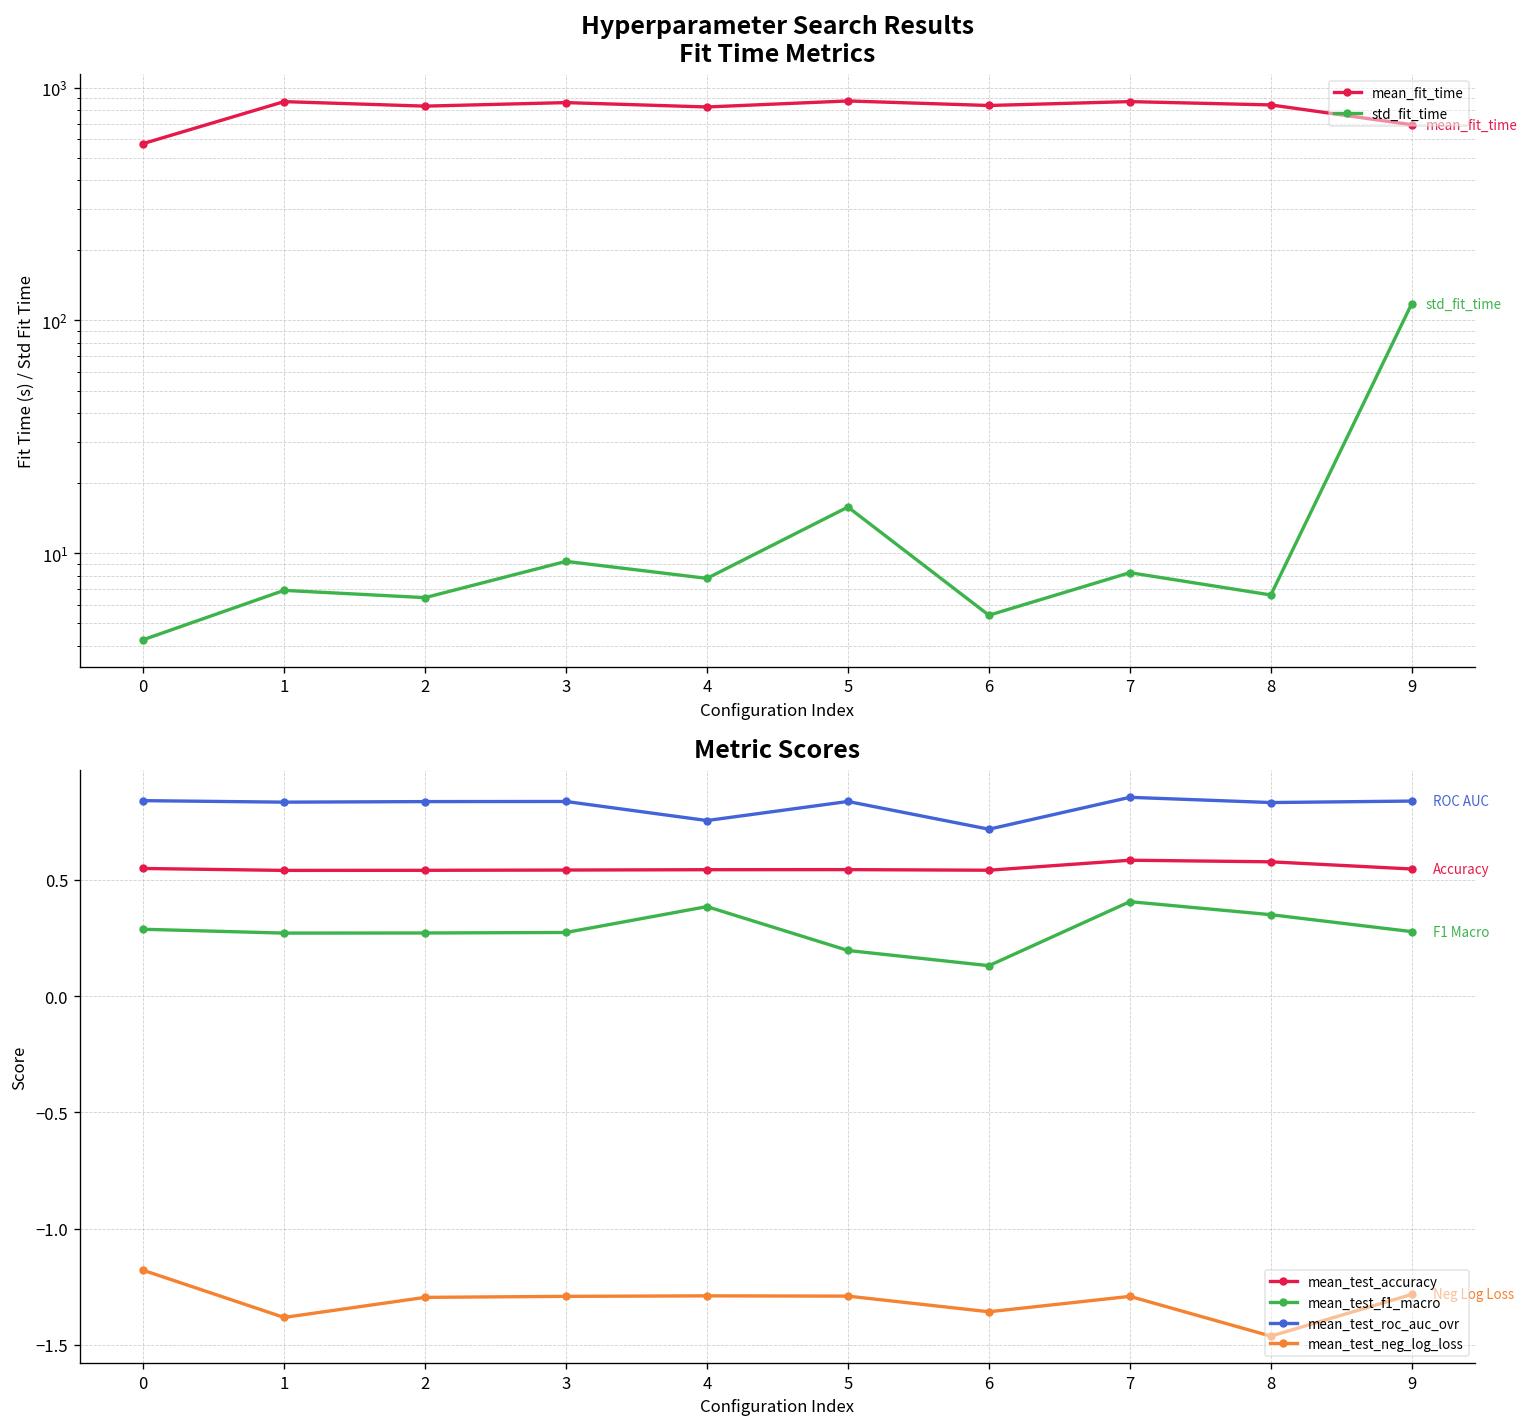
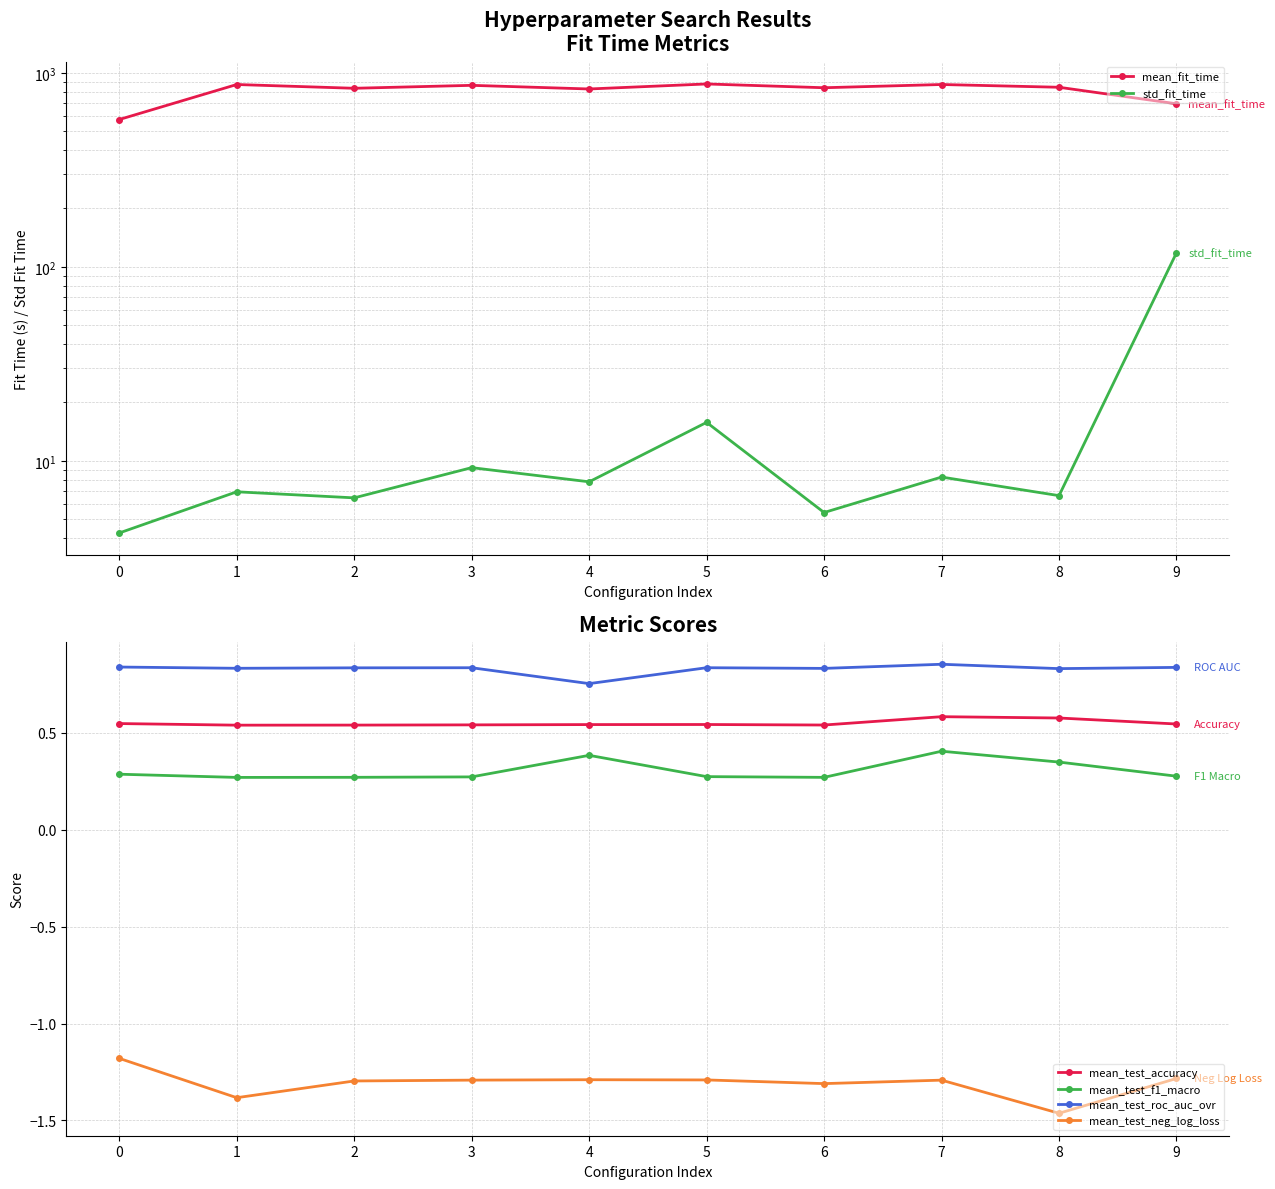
  {
    "Hyperparameter Search Results Fit Time Metrics": {
      "mean_fit_time": {
        "0": 570,
        "1": 900,
        "2": 830,
        "3": 900,
        "4": 830,
        "5": 900,
        "6": 840,
        "7": 900,
        "8": 800,
        "9": 690
      },
      "std_fit_time": {
        "0": 4.2,
        "1": 6.9,
        "2": 6.4,
        "3": 9,
        "4": 7.8,
        "5": 16,
        "6": 5.4,
        "7": 8.3,
        "8": 6.6,
        "9": 120
      }
    },
    "Metric Scores": {
      "mean_test_accuracy": {
        "0": 0.55,
        "1": 0.54,
        "2": 0.54,
        "3": 0.54,
        "4": 0.54,
        "5": 0.54,
        "6": 0.54,
        "7": 0.58,
        "8": 0.58,
        "9": 0.55
      },
      "mean_test_f1_macro": {
        "0": 0.29,
        "1": 0.27,
        "2": 0.27,
        "3": 0.27,
        "4": 0.38,
-       "5": 0.20,
-       "6": 0.13,
+       "5": 0.27,
+       "6": 0.27,
        "7": 0.41,
        "8": 0.35,
        "9": 0.28
      },
      "mean_test_roc_auc_ovr": {
        "0": 0.84,
        "1": 0.83,
        "2": 0.84,
        "3": 0.84,
        "4": 0.75,
        "5": 0.84,
-       "6": 0.72,
+       "6": 0.83,
        "7": 0.85,
        "8": 0.83,
        "9": 0.84
      },
      "mean_test_neg_log_loss": {
        "0": -1.18,
        "1": -1.38,
        "2": -1.30,
        "3": -1.29,
        "4": -1.29,
        "5": -1.29,
-       "6": -1.36,
+       "6": -1.31,
        "7": -1.29
      }
    }
  }
